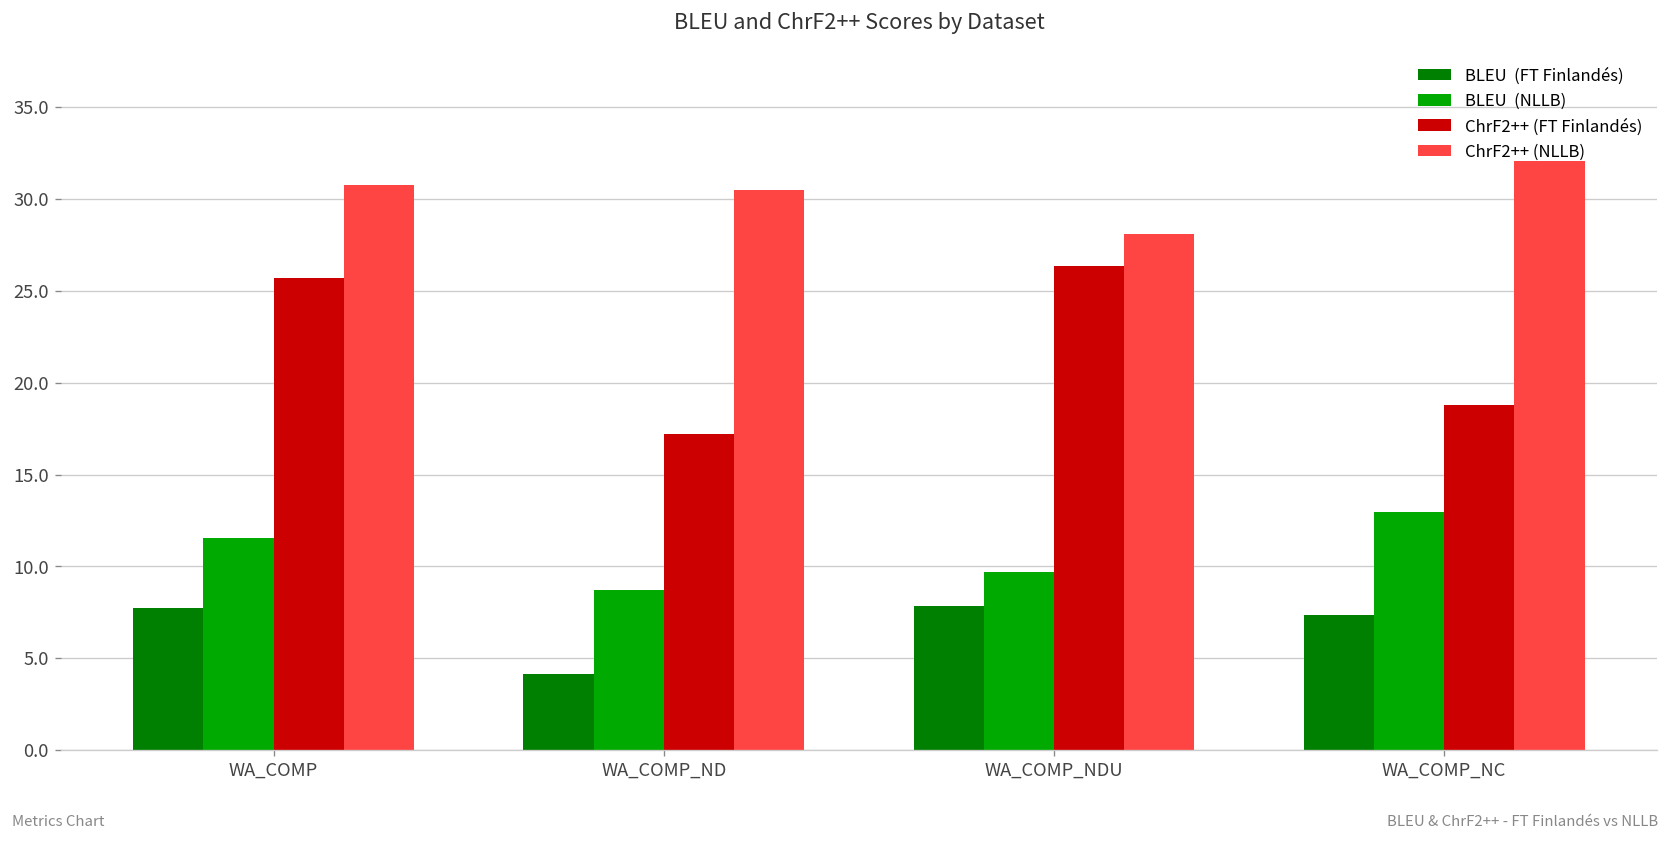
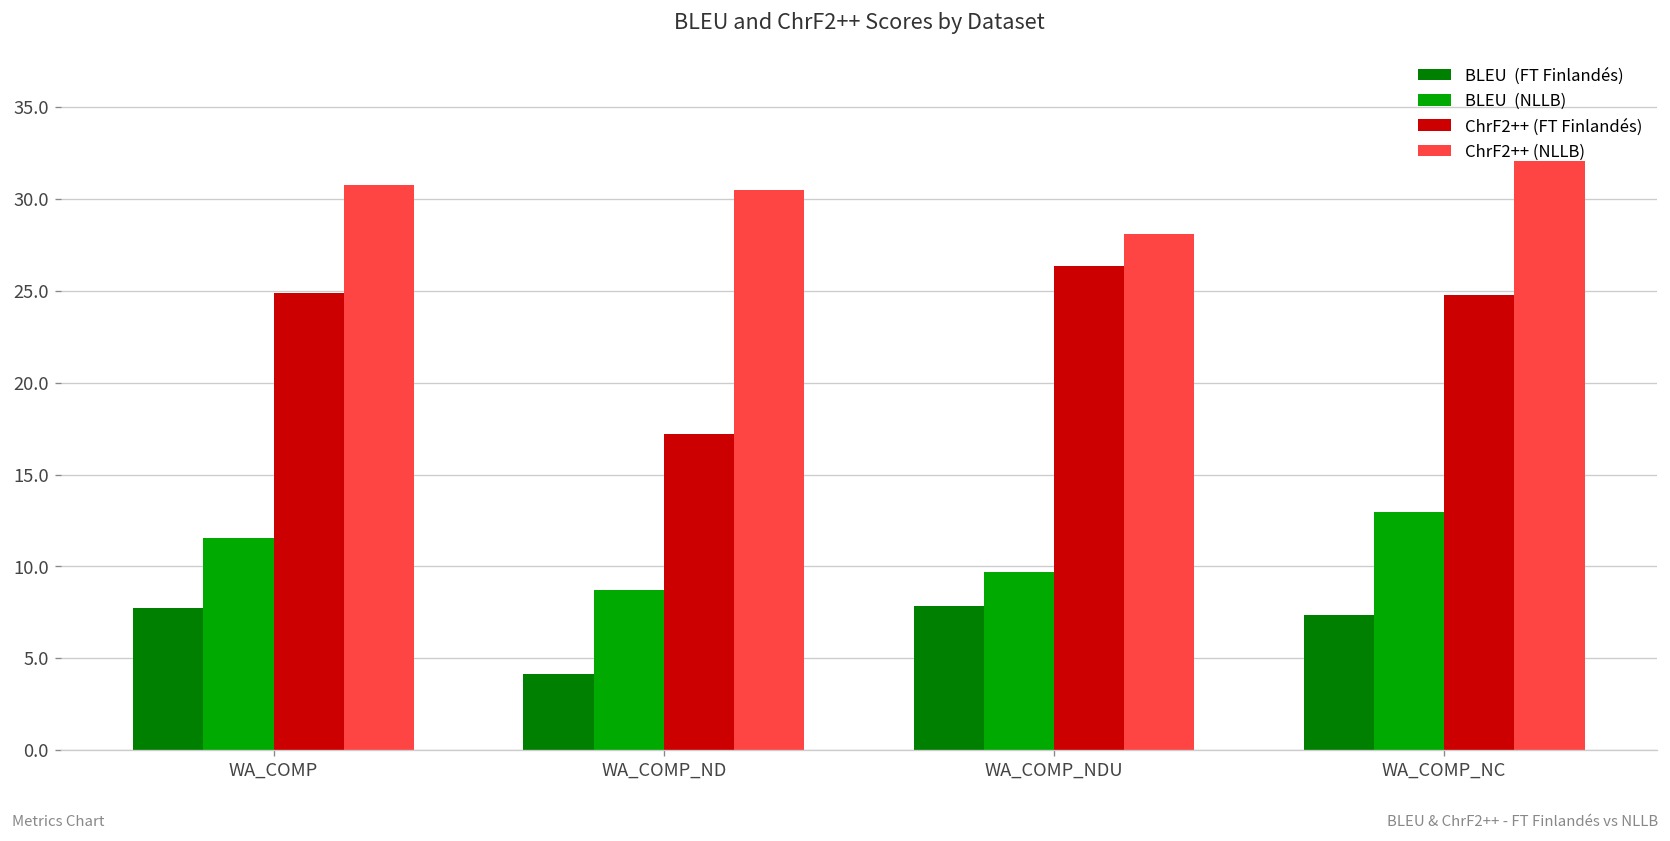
  {
    "ChrF2++ (FT Finlandés)": {
-     "WA_COMP": 25.7,
+     "WA_COMP": 24.9,
      "WA_COMP_ND": 17.2,
      "WA_COMP_NDU": 26.3,
-     "WA_COMP_NC": 18.8
+     "WA_COMP_NC": 24.8
    },
    "ChrF2++ (NLLB)": {
      "WA_COMP": 30.8,
      "WA_COMP_ND": 30.5,
      "WA_COMP_NDU": 28.1,
      "WA_COMP_NC": 32.0
    }
  }
